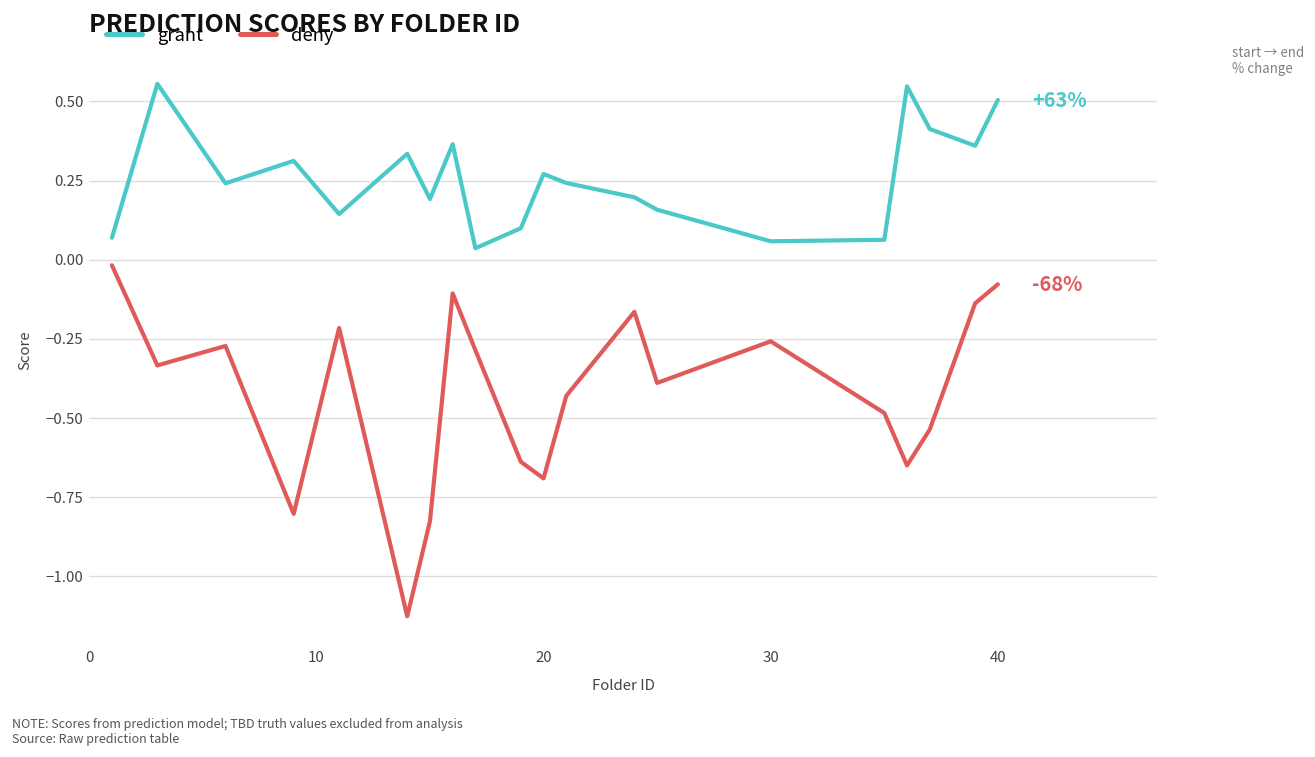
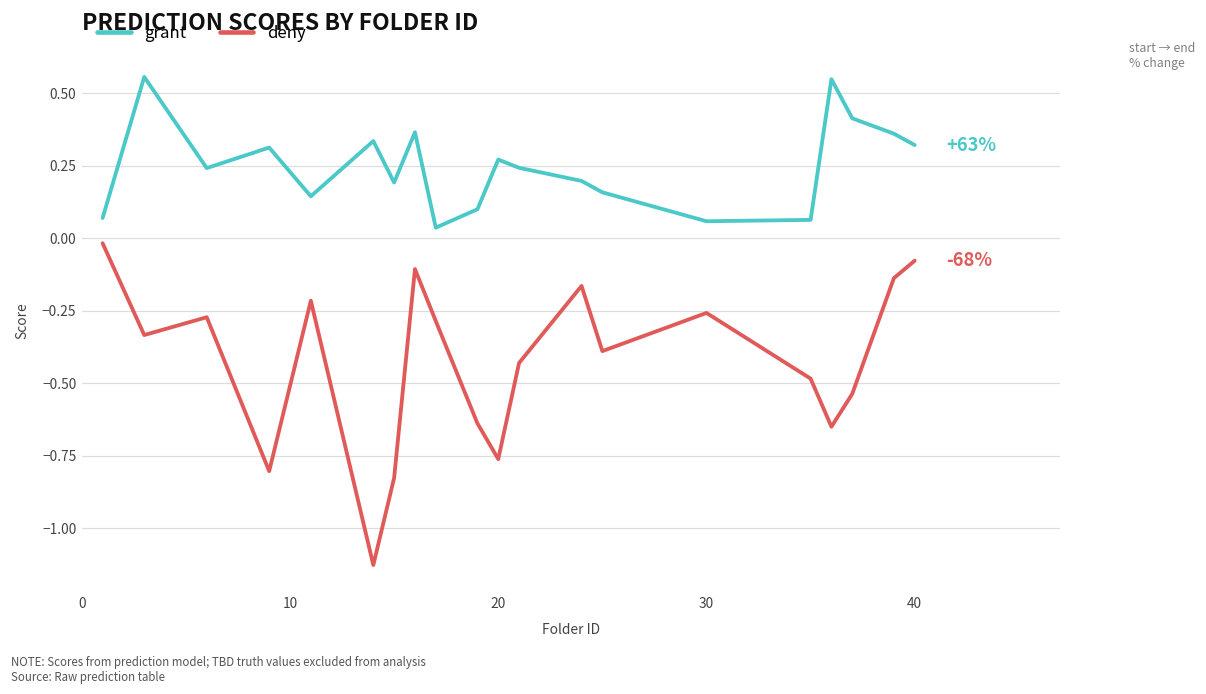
  {
    "grant": {
      "20": 0.27,
      "30": 0.06,
-     "40": 0.50
+     "40": 0.32
    },
    "deny": {
-     "20": -0.69,
+     "20": -0.76,
      "30": -0.26,
      "40": -0.08
    }
  }
